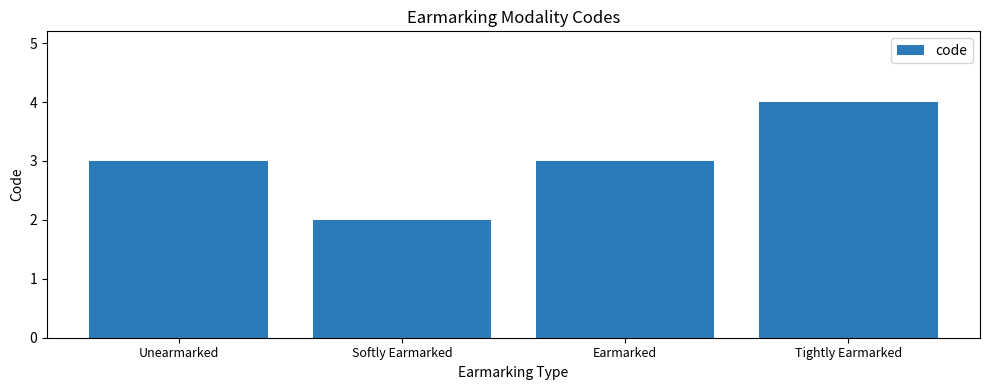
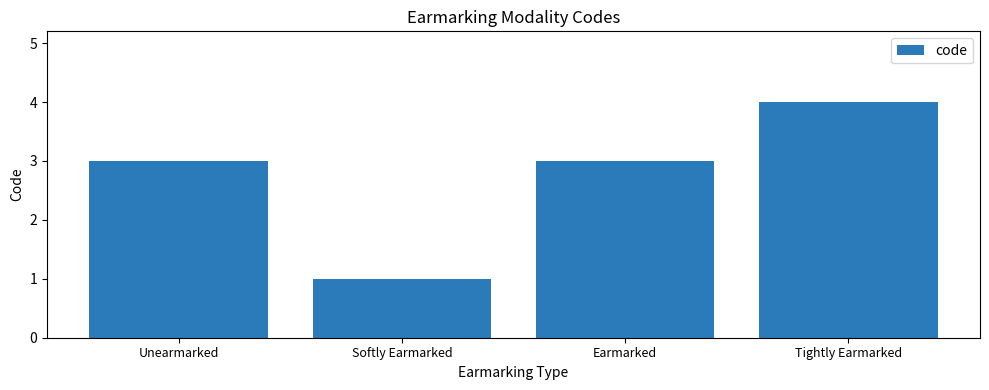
  {
    "Unearmarked": 3,
-   "Softly Earmarked": 2,
+   "Softly Earmarked": 1,
    "Earmarked": 3,
    "Tightly Earmarked": 4
  }
